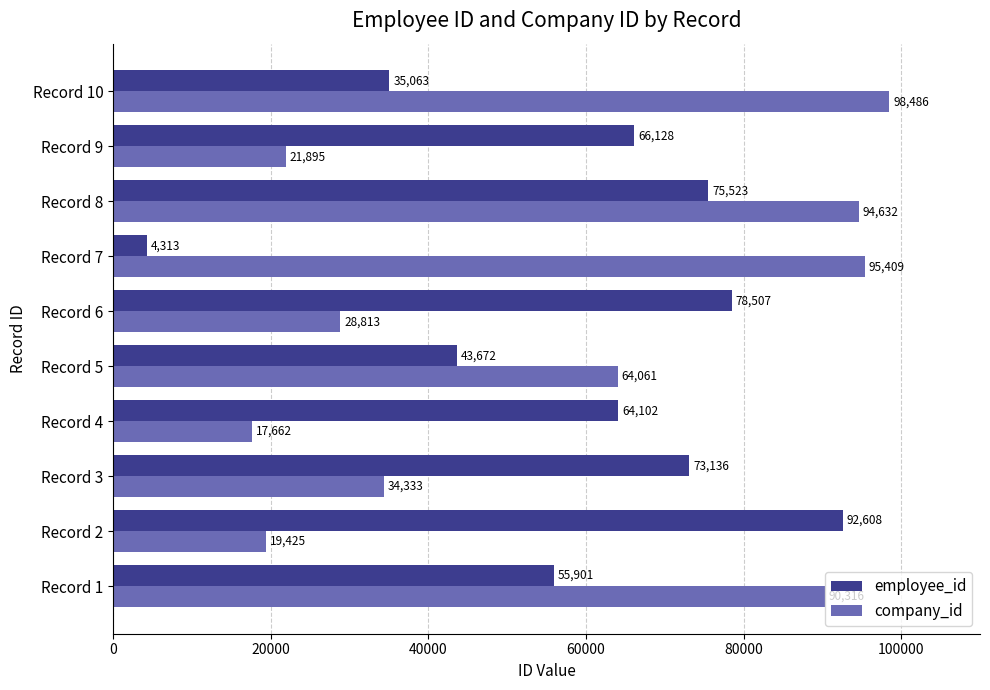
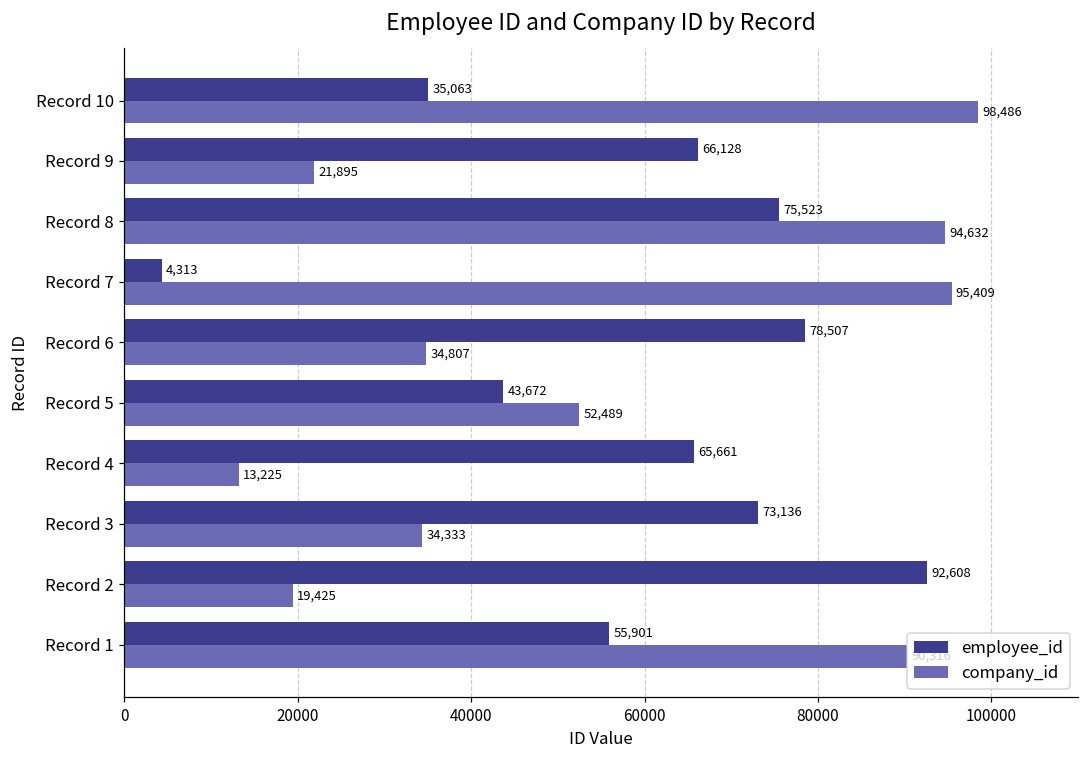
  {
    "employee_id": {
      "Record 10": "35,063",
      "Record 9": "66,128",
      "Record 8": "75,523",
      "Record 7": "4,313",
      "Record 6": "78,507",
      "Record 5": "43,672",
-     "Record 4": "64,102",
+     "Record 4": "65,661",
      "Record 3": "73,136",
      "Record 2": "92,608",
      "Record 1": "55,901"
    },
    "company_id": {
      "Record 10": "98,486",
      "Record 9": "21,895",
      "Record 8": "94,632",
      "Record 7": "95,409",
-     "Record 6": "28,813",
-     "Record 5": "64,061",
-     "Record 4": "17,662",
+     "Record 6": "34,807",
+     "Record 5": "52,489",
+     "Record 4": "13,225",
      "Record 3": "34,333",
      "Record 2": "19,425"
    }
  }
